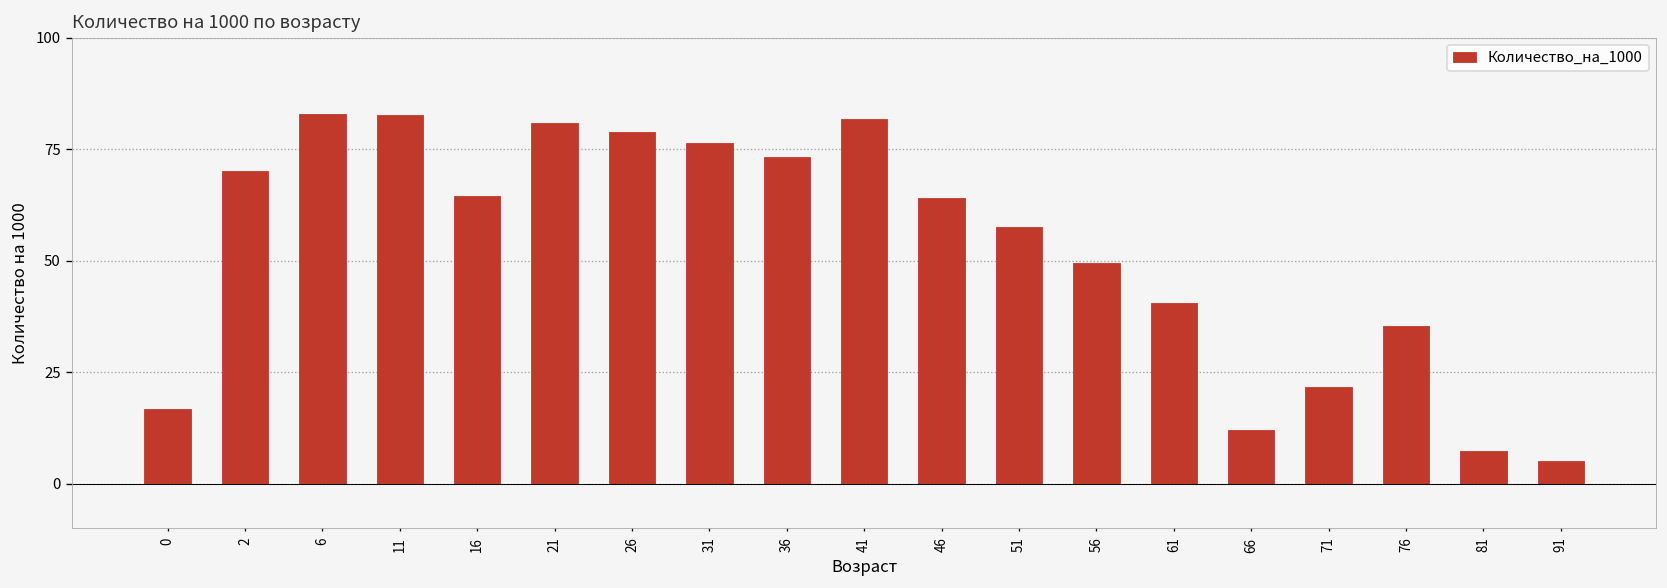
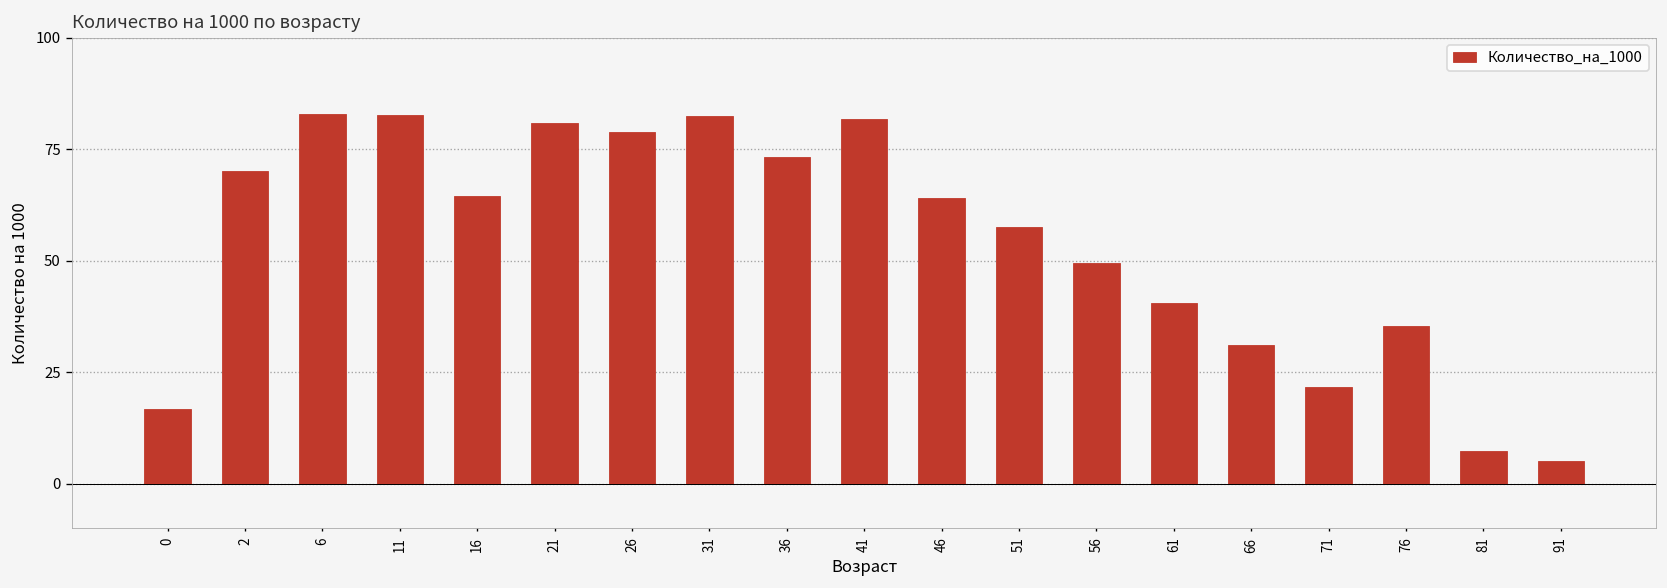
  {
    "0": 17,
    "2": 70,
    "6": 83,
    "11": 83,
    "16": 64,
    "21": 81,
    "26": 79,
-   "31": 76,
+   "31": 82,
    "36": 73,
    "41": 82,
    "46": 64,
    "51": 58,
    "56": 50,
    "61": 41,
-   "66": 12,
+   "66": 31,
    "71": 22,
    "76": 35,
    "81": 7,
    "91": 5
  }
